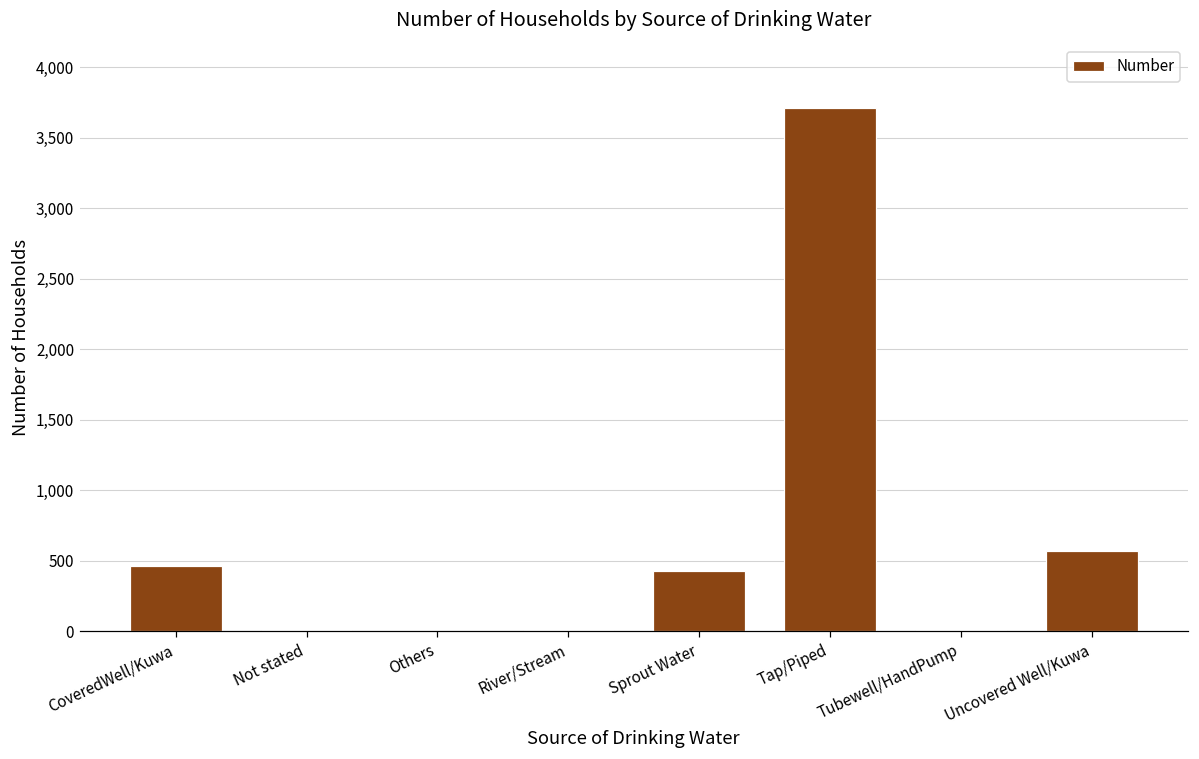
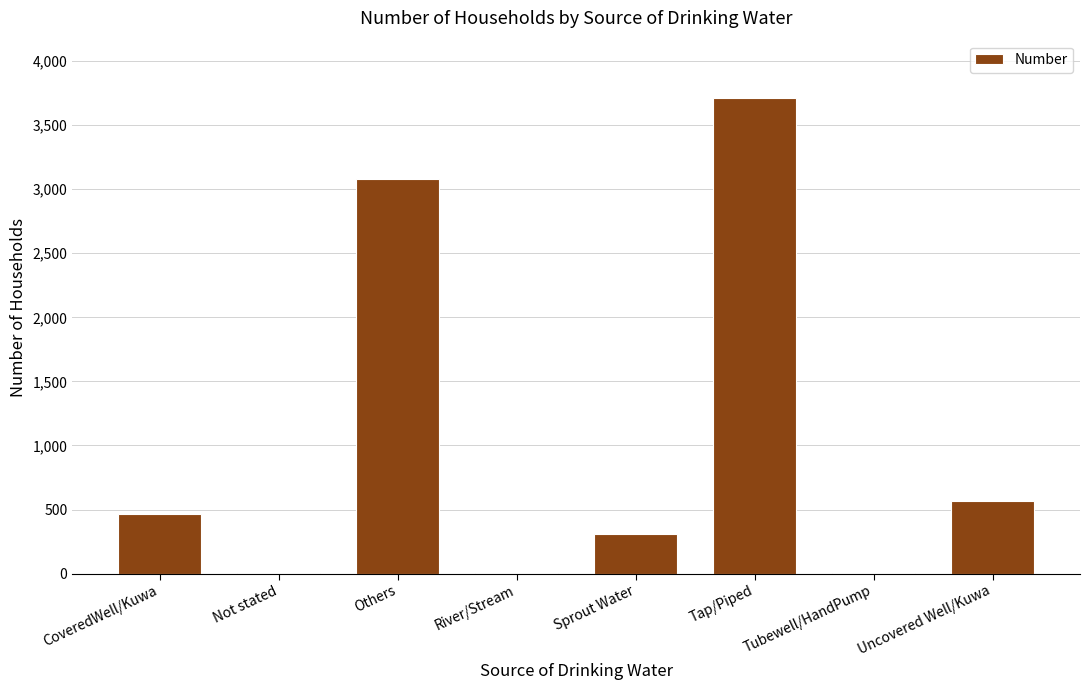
  {
    "CoveredWell/Kuwa": "460",
-   "Others": "0",
-   "Sprout Water": "430",
+   "Others": "3,080",
+   "Sprout Water": "310",
    "Tap/Piped": "3,710",
    "Uncovered Well/Kuwa": "570"
  }
